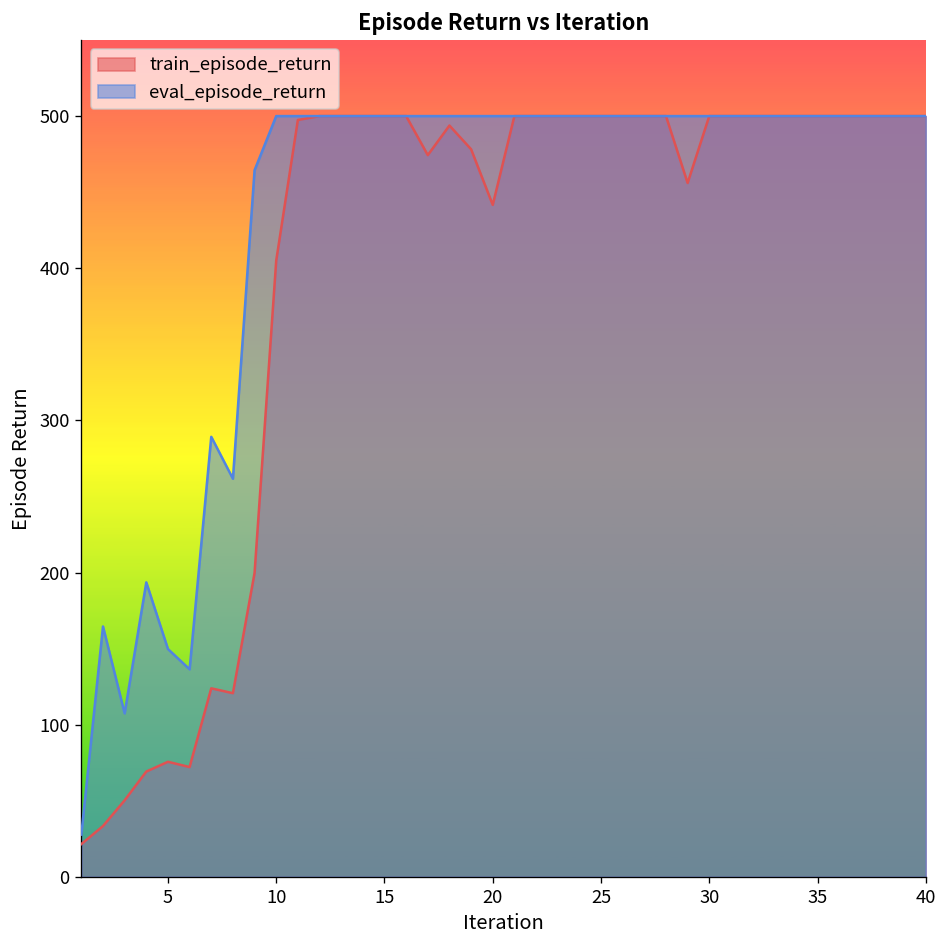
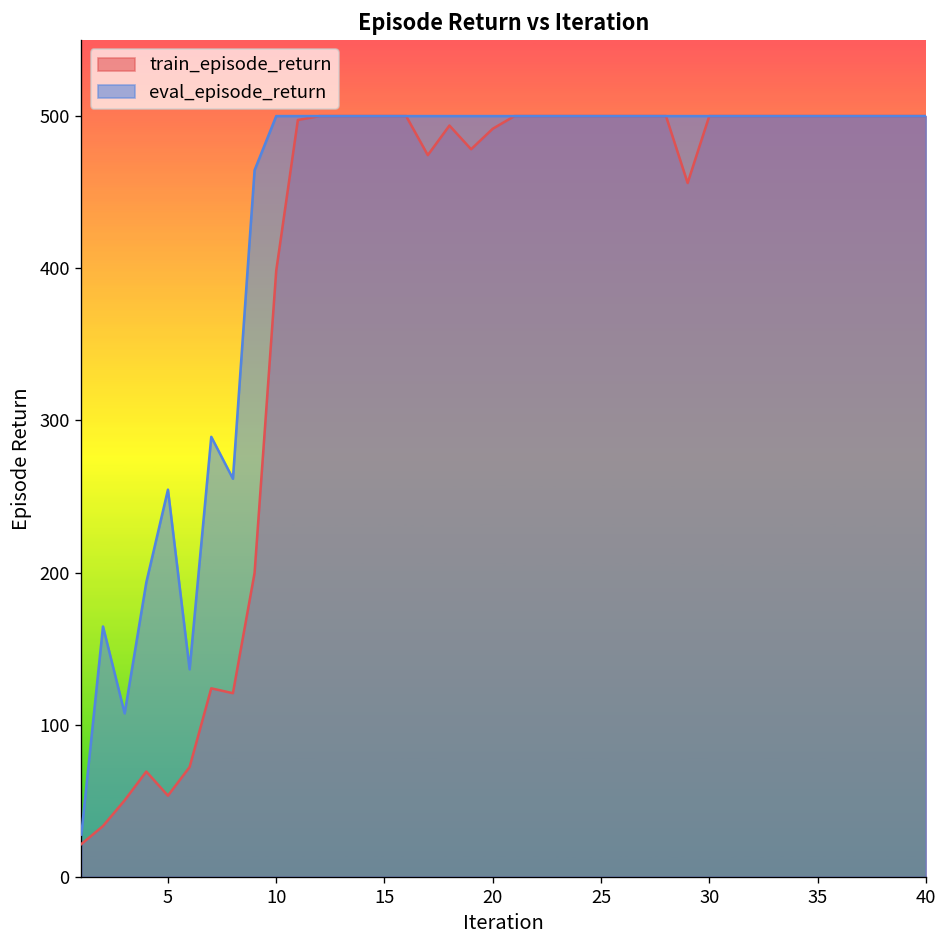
  {
    "train_episode_return": {
-     "5": 76,
-     "10": 405,
-     "20": 442
+     "5": 53,
+     "10": 398,
+     "20": 492
    },
    "eval_episode_return": {
-     "5": 150,
+     "5": 254,
      "10": 500,
      "20": 500
    }
  }
